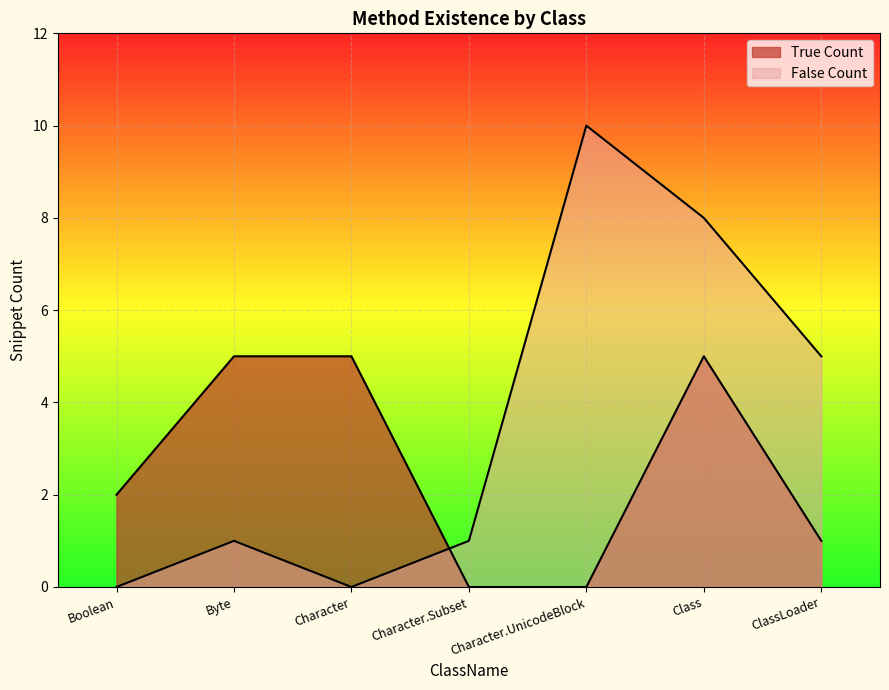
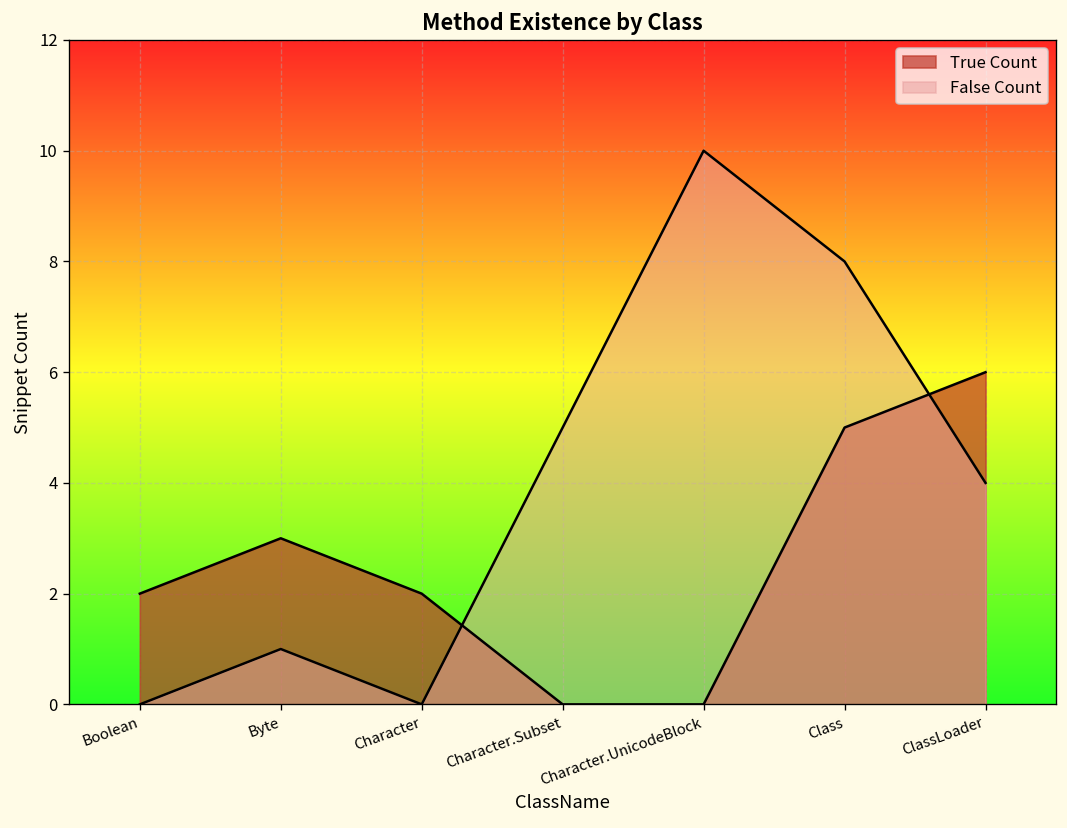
  {
    "True Count": {
      "Boolean": 2,
-     "Byte": 5,
-     "Character": 5,
+     "Byte": 3,
+     "Character": 2,
      "Character.Subset": 0,
      "Character.UnicodeBlock": 0,
      "Class": 5,
-     "ClassLoader": 1
+     "ClassLoader": 6
    },
    "False Count": {
      "Boolean": 0,
      "Byte": 1,
      "Character": 0,
-     "Character.Subset": 1,
+     "Character.Subset": 5,
      "Character.UnicodeBlock": 10,
      "Class": 8,
-     "ClassLoader": 5
+     "ClassLoader": 4
    }
  }
